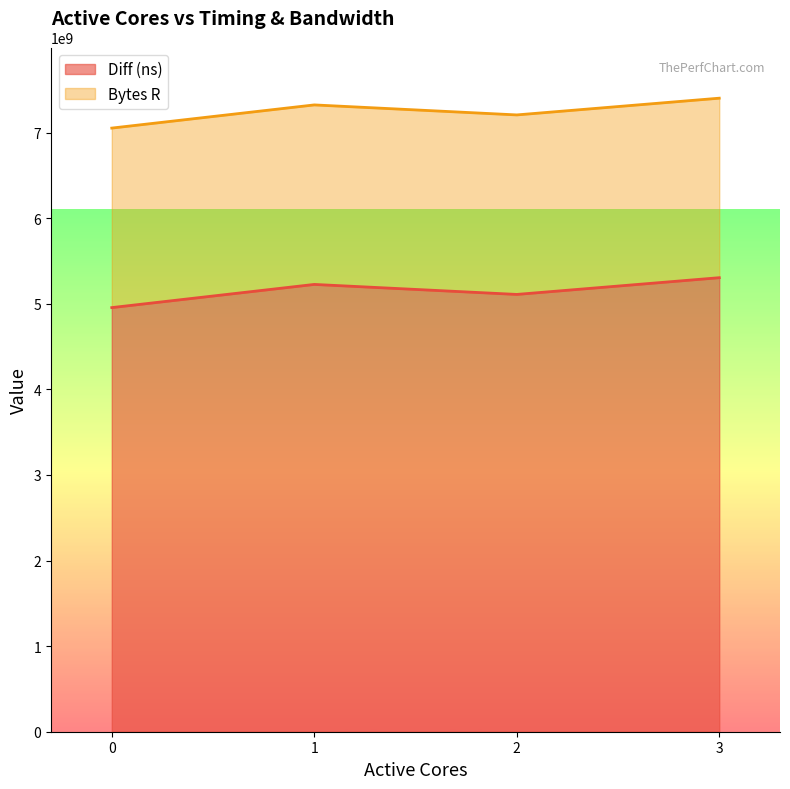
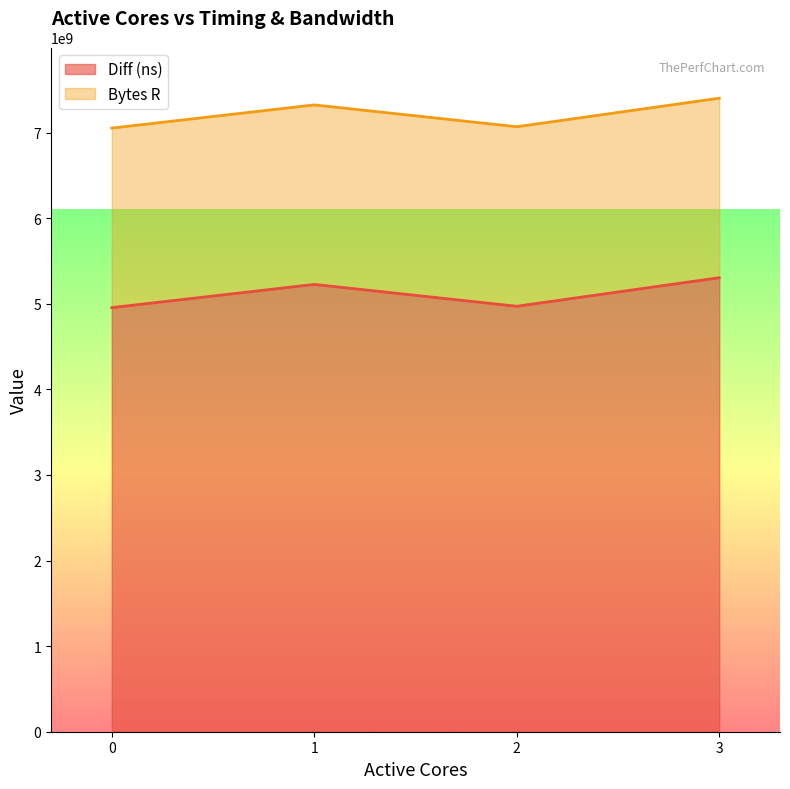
  {
    "Diff (ns)": {
      "0": 5000000000,
      "1": 5200000000,
-     "2": 5100000000,
+     "2": 5000000000,
      "3": 5300000000
    },
    "Bytes R": {
      "0": 2100000000,
      "1": 2100000000,
      "2": 2100000000,
      "3": 2100000000
    }
  }
